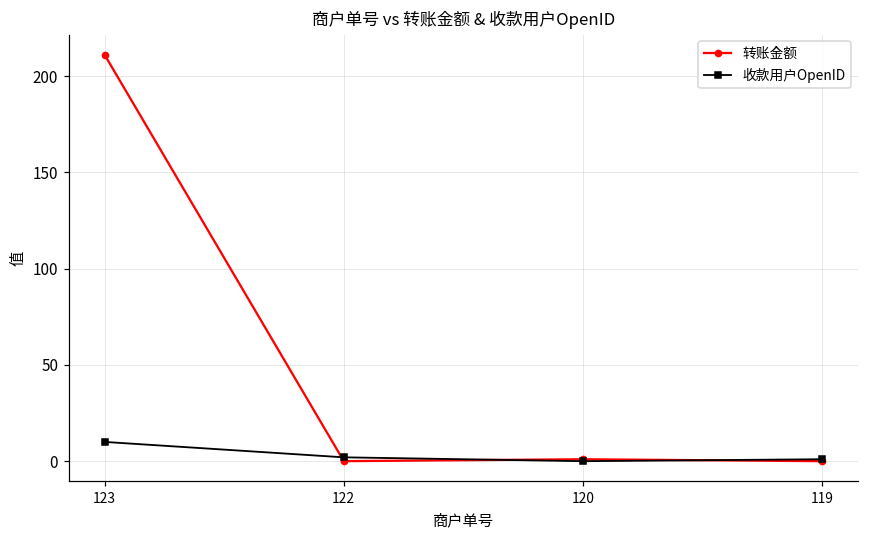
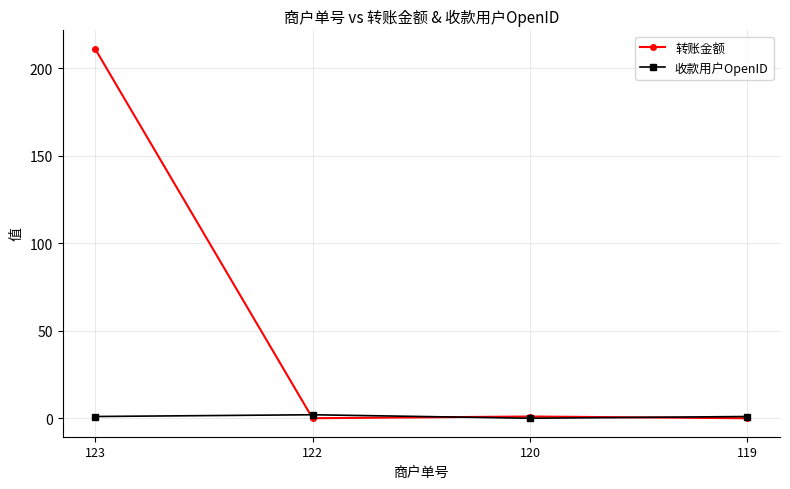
  {
    "转账金额": {
      "123": 211,
      "122": 0
    },
    "收款用户OpenID": {
-     "123": 10,
+     "123": 1,
      "122": 2
    }
  }
